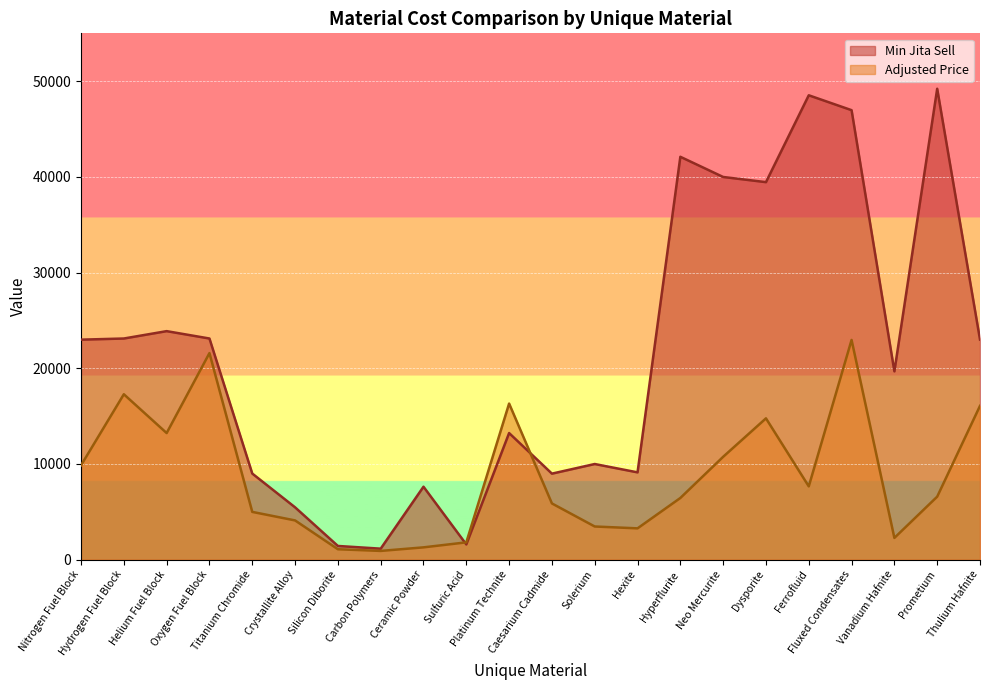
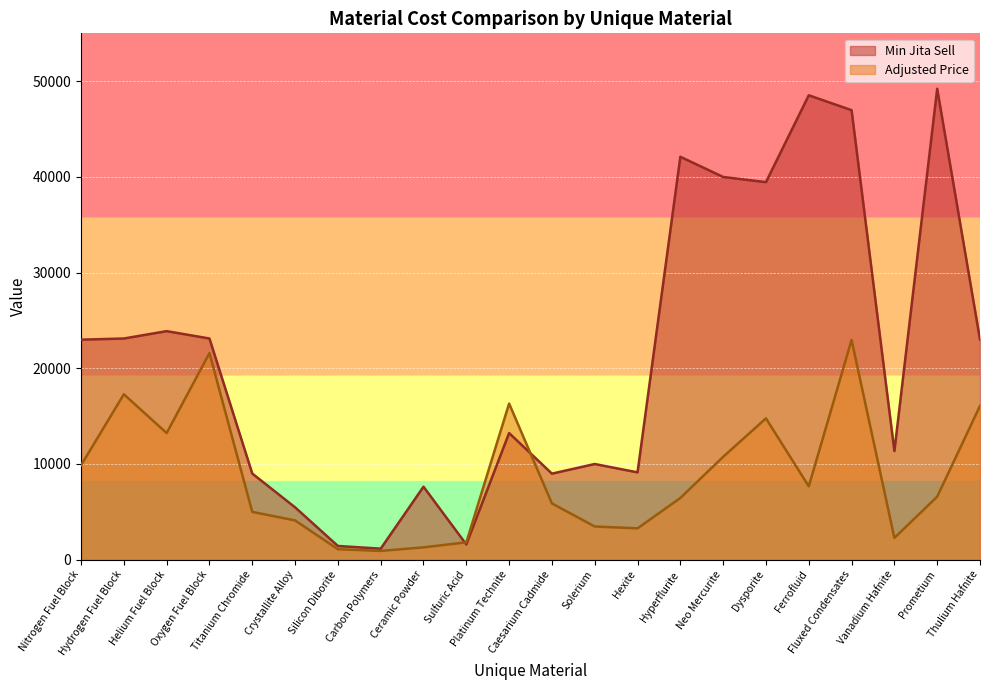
  {
    "Min Jita Sell": {
      "Nitrogen Fuel Block": 23000,
      "Hydrogen Fuel Block": 23000,
      "Helium Fuel Block": 24000,
      "Oxygen Fuel Block": 23000,
      "Titanium Chromide": 9000,
      "Crystallite Alloy": 5000,
      "Silicon Diborite": 1000,
      "Ceramic Powder": 8000,
      "Platinum Technite": 13000,
      "Caesarium Cadmide": 9000,
      "Solerium": 10000,
      "Hexite": 9000,
      "Hyperflurite": 42000,
      "Neo Mercurite": 40000,
      "Dysporite": 39000,
      "Ferrofluid": 49000,
      "Fluxed Condensates": 47000,
-     "Vanadium Hafnite": 20000,
+     "Vanadium Hafnite": 11000,
      "Prometium": 49000,
      "Thulium Hafnite": 23000
    },
    "Adjusted Price": {
      "Nitrogen Fuel Block": 10000,
      "Hydrogen Fuel Block": 17000,
      "Helium Fuel Block": 13000,
      "Oxygen Fuel Block": 22000,
      "Titanium Chromide": 5000,
      "Crystallite Alloy": 4000,
      "Silicon Diborite": 1000,
      "Ceramic Powder": 1000,
      "Platinum Technite": 16000,
      "Caesarium Cadmide": 6000,
      "Solerium": 3000,
      "Hexite": 3000,
      "Hyperflurite": 6000,
      "Neo Mercurite": 11000,
      "Dysporite": 15000,
      "Ferrofluid": 8000,
      "Fluxed Condensates": 23000,
      "Vanadium Hafnite": 2000,
      "Prometium": 7000,
      "Thulium Hafnite": 16000
    }
  }
